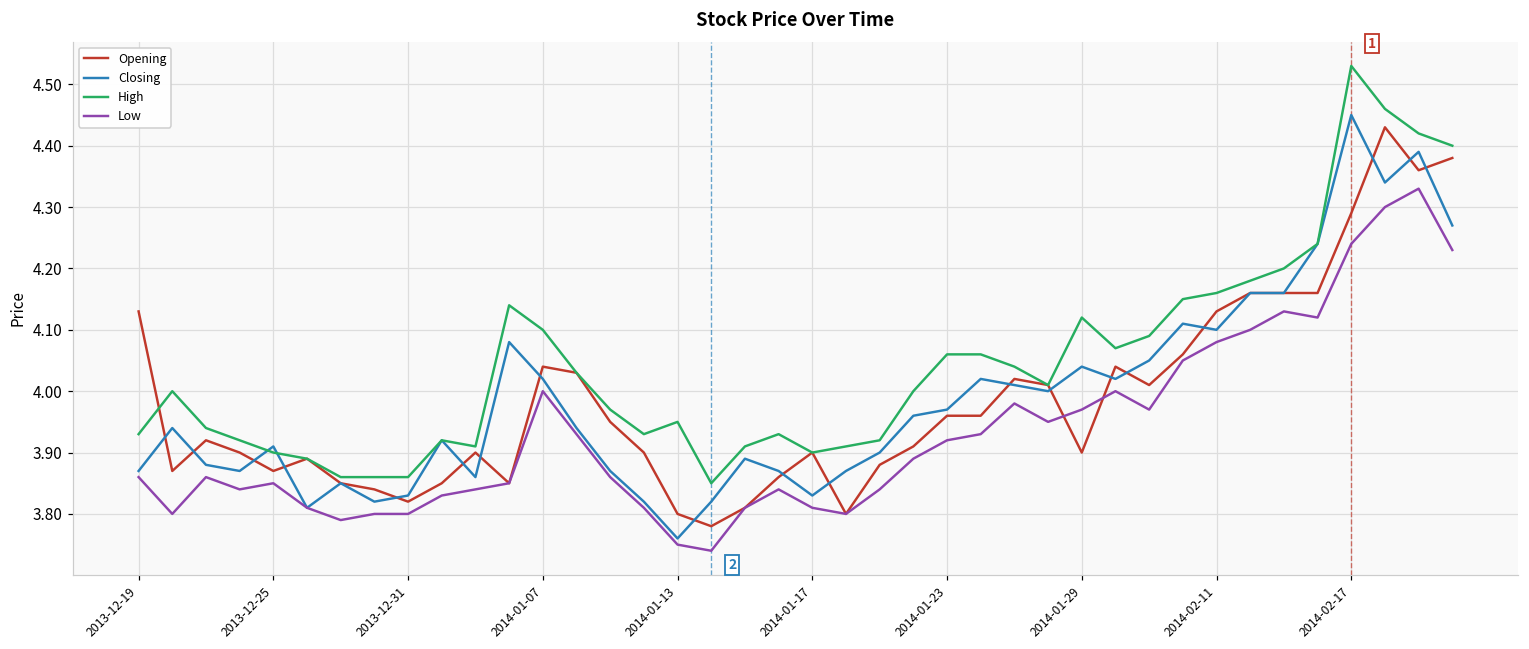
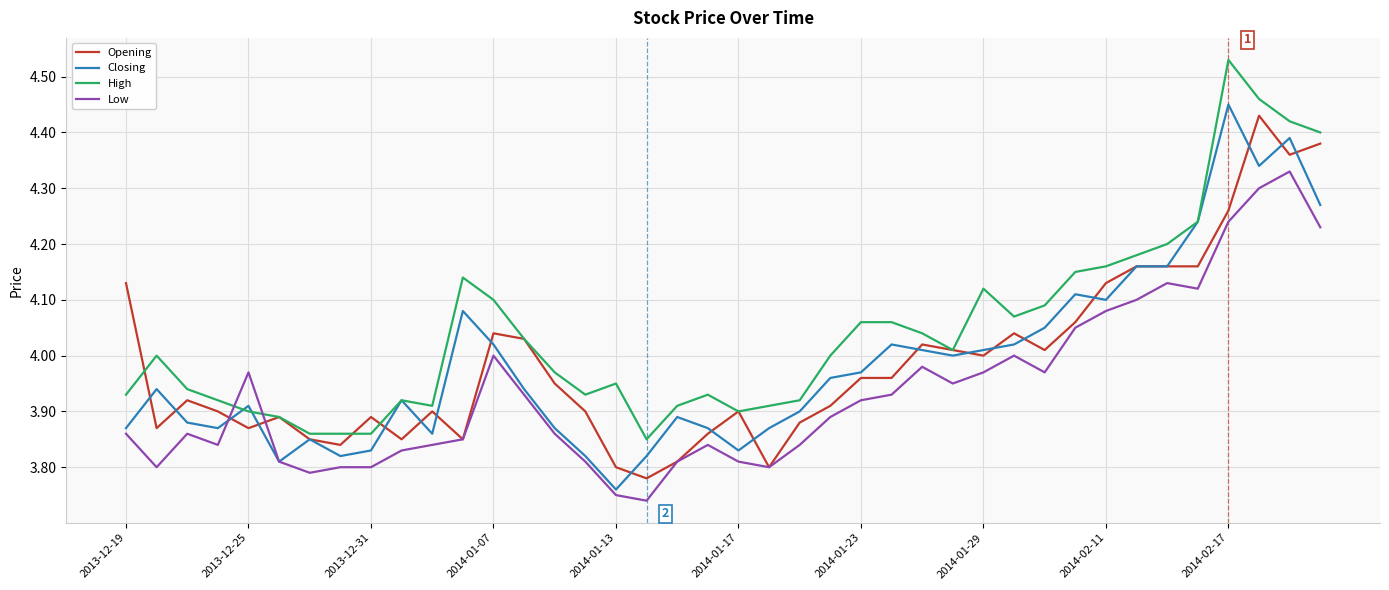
  {
    "Opening": {
      "2013-12-19": 4.13,
      "2013-12-25": 3.87,
-     "2013-12-31": 3.82,
+     "2013-12-31": 3.89,
      "2014-01-07": 4.04,
      "2014-01-13": 3.80,
      "2014-01-23": 3.96,
-     "2014-01-29": 3.9,
+     "2014-01-29": 4.0,
      "2014-02-11": 4.13,
-     "2014-02-17": 4.29
+     "2014-02-17": 4.26
    },
    "Closing": {
      "2013-12-19": 3.87,
      "2013-12-25": 3.91,
      "2013-12-31": 3.83,
      "2014-01-07": 4.02,
      "2014-01-13": 3.76,
      "2014-01-17": 3.83,
      "2014-01-23": 3.97,
-     "2014-01-29": 4.04,
+     "2014-01-29": 4.01,
      "2014-02-11": 4.10,
      "2014-02-17": 4.45
    },
    "High": {
      "2013-12-19": 3.93,
      "2013-12-25": 3.90,
      "2013-12-31": 3.86,
      "2014-01-07": 4.10,
      "2014-01-13": 3.95,
      "2014-01-23": 4.06,
      "2014-01-29": 4.12,
      "2014-02-11": 4.16
    },
    "Low": {
      "2013-12-19": 3.86,
-     "2013-12-25": 3.85,
+     "2013-12-25": 3.97,
      "2013-12-31": 3.80,
      "2014-01-07": 4.00,
      "2014-01-13": 3.75,
      "2014-01-17": 3.81,
      "2014-01-23": 3.92,
      "2014-01-29": 3.97,
      "2014-02-11": 4.08,
      "2014-02-17": 4.24
    }
  }
